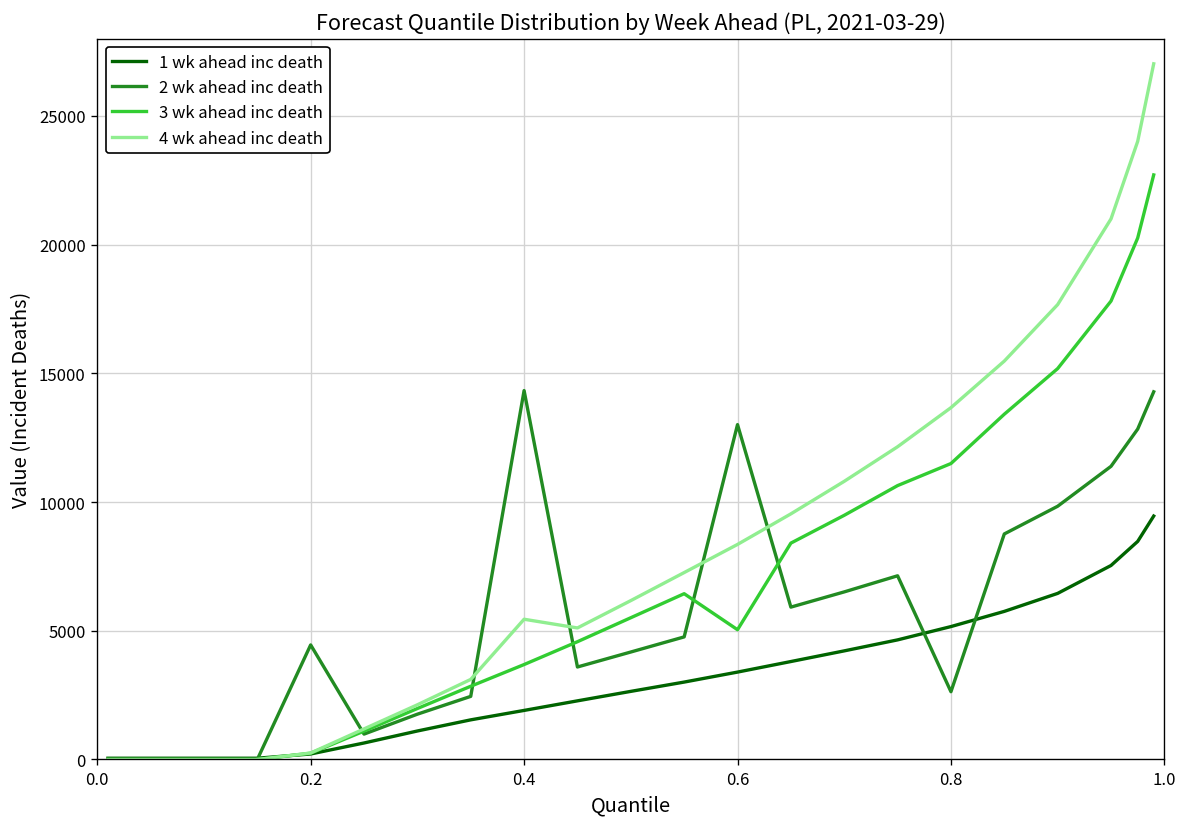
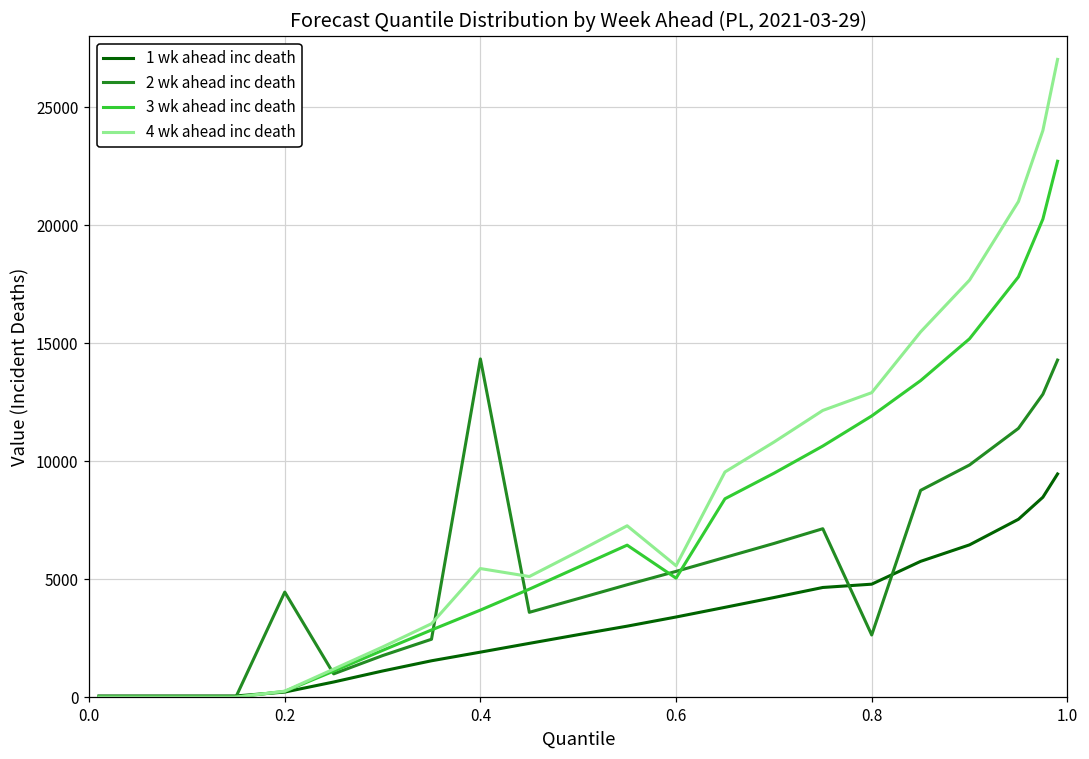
  {
    "1 wk ahead inc death": {
      "0.4": 1900,
      "0.6": 3400,
-     "0.8": 5200
+     "0.8": 4800
    },
    "2 wk ahead inc death": {
      "0.2": 4500,
      "0.4": 14300,
-     "0.6": 13000,
+     "0.6": 5300,
      "0.8": 2600
    },
    "3 wk ahead inc death": {
      "0.4": 3700,
      "0.6": 5000,
-     "0.8": 11500
+     "0.8": 11900
    },
    "4 wk ahead inc death": {
      "0.4": 5400,
-     "0.6": 8400,
-     "0.8": 13700
+     "0.6": 5600,
+     "0.8": 12900
    }
  }
